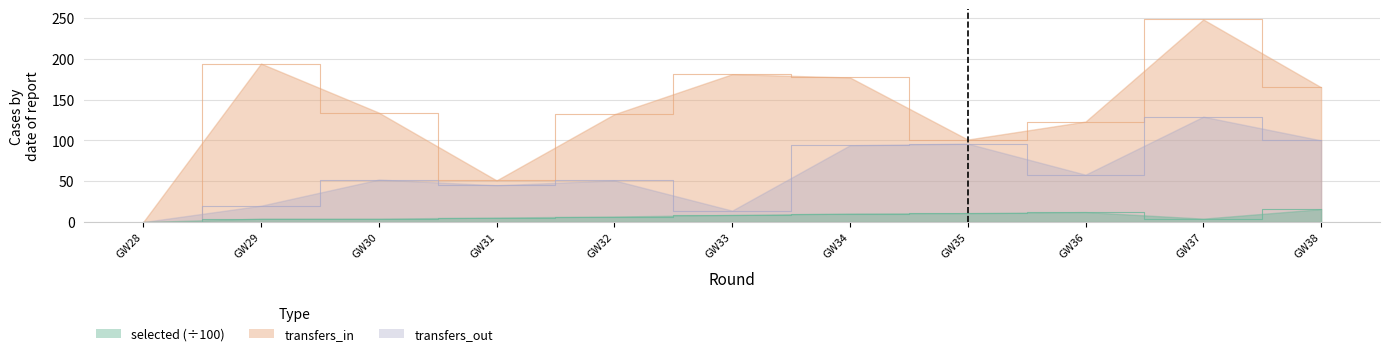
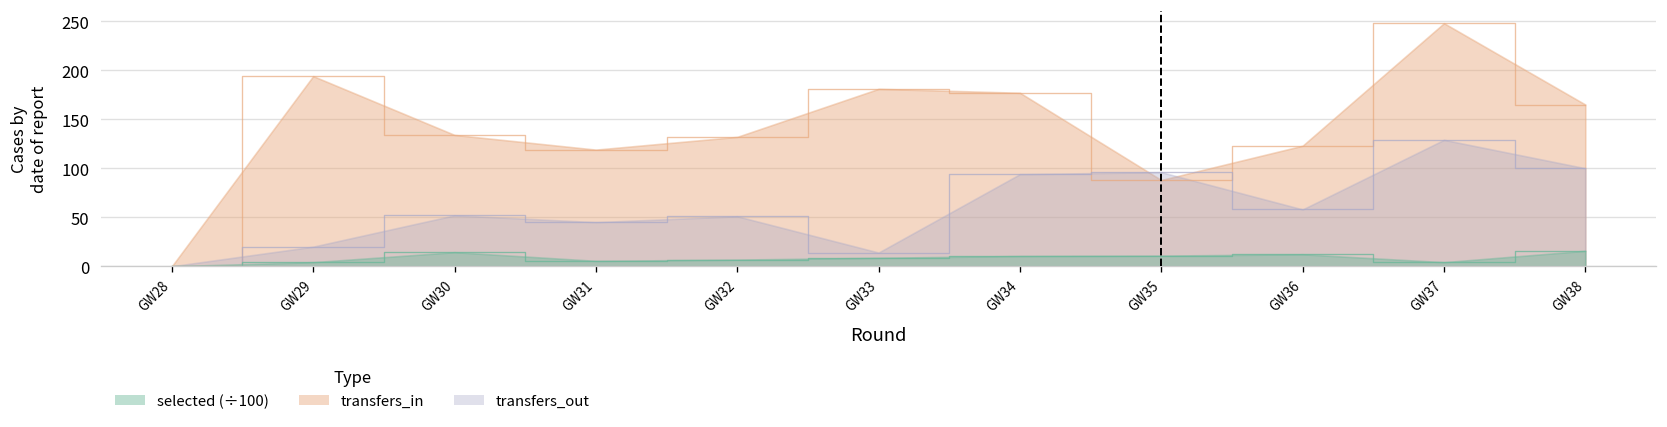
  {
    "transfers_in": {
      "GW29": 190,
      "GW30": 130,
-     "GW31": 50,
+     "GW31": 120,
      "GW32": 130,
      "GW33": 180,
      "GW34": 180,
-     "GW35": 100,
+     "GW35": 90,
      "GW36": 120,
      "GW37": 250,
      "GW38": 170
    },
    "transfers_out": {
      "GW29": 20,
      "GW30": 50,
      "GW31": 50,
      "GW32": 50,
      "GW33": 10,
      "GW34": 90,
      "GW35": 100,
      "GW36": 60,
      "GW37": 130,
      "GW38": 100
    },
    "selected (÷100)": {
      "GW29": 0,
-     "GW30": 0,
+     "GW30": 10,
      "GW31": 10,
      "GW32": 10,
      "GW33": 10,
      "GW34": 10,
      "GW35": 10,
      "GW36": 10,
      "GW37": 0,
      "GW38": 20
    }
  }
